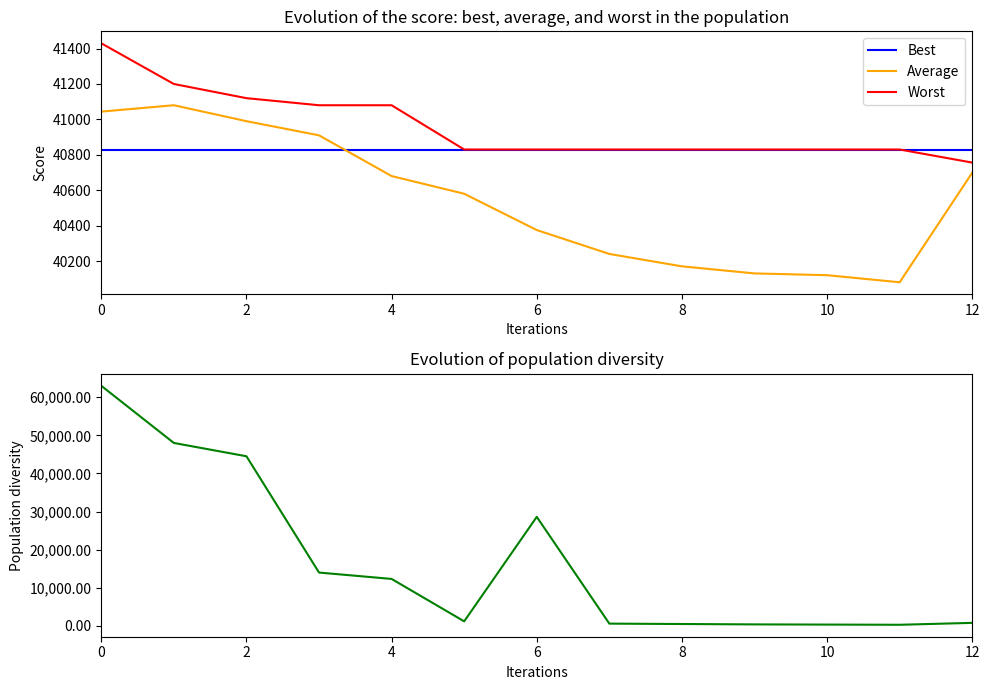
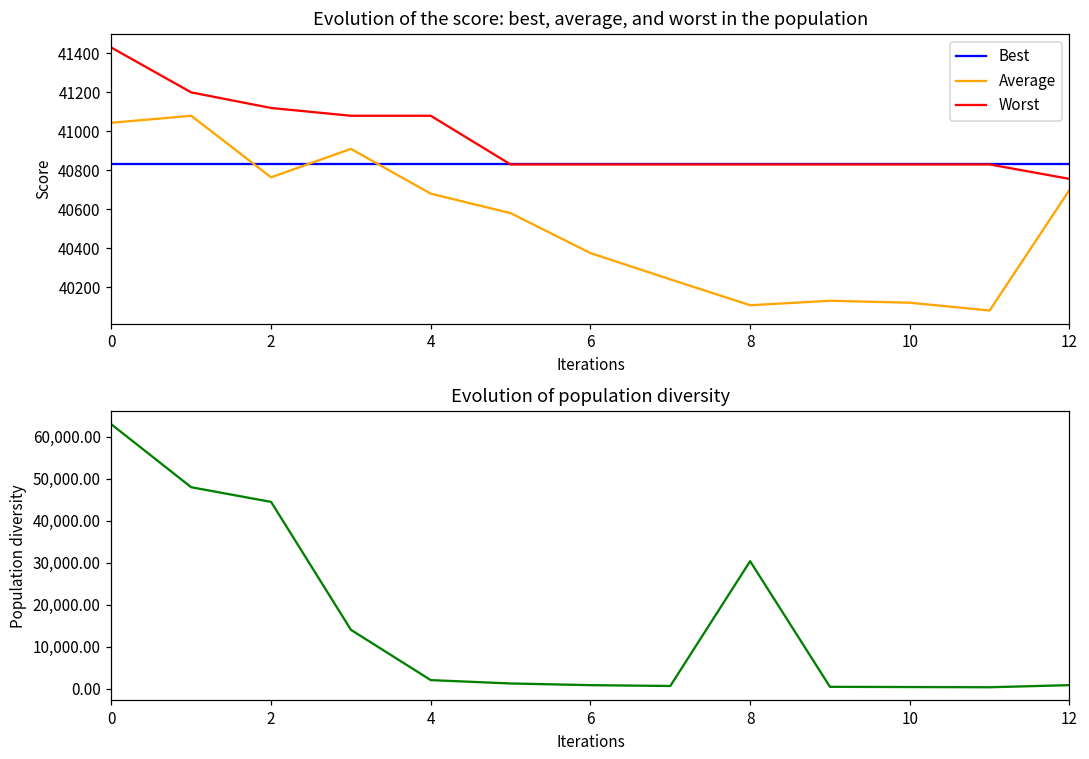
  {
    "Evolution of the score: best, average, and worst in the population": {
      "Best": {
        "0": "40830",
        "2": "40830",
        "4": "40830",
        "12": "40830"
      },
      "Average": {
        "0": "41040",
-       "2": "40990",
+       "2": "40760",
        "4": "40680",
        "6": "40380",
-       "8": "40170",
+       "8": "40110",
        "10": "40120",
        "12": "40700"
      },
      "Worst": {
        "0": "41430",
        "2": "41120",
        "4": "41080",
        "12": "40760"
      }
    },
    "Evolution of population diversity": {
      "0": "63,000",
      "2": "45,000",
-     "4": "12,000",
-     "6": "29,000",
-     "8": "1,000",
+     "4": "2,000",
+     "6": "1,000",
+     "8": "30,000",
      "10": "0",
      "12": "1,000"
    }
  }
